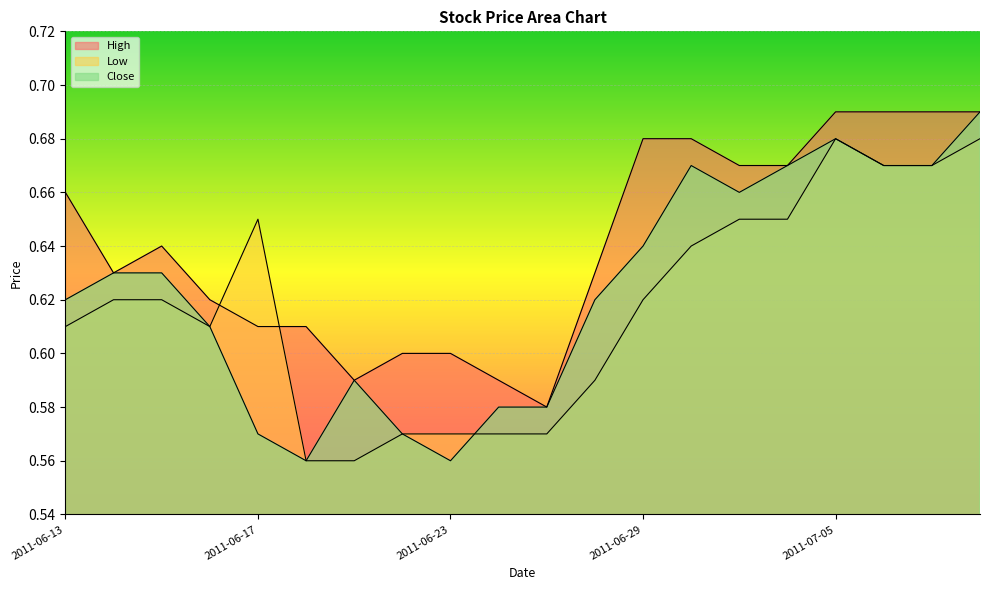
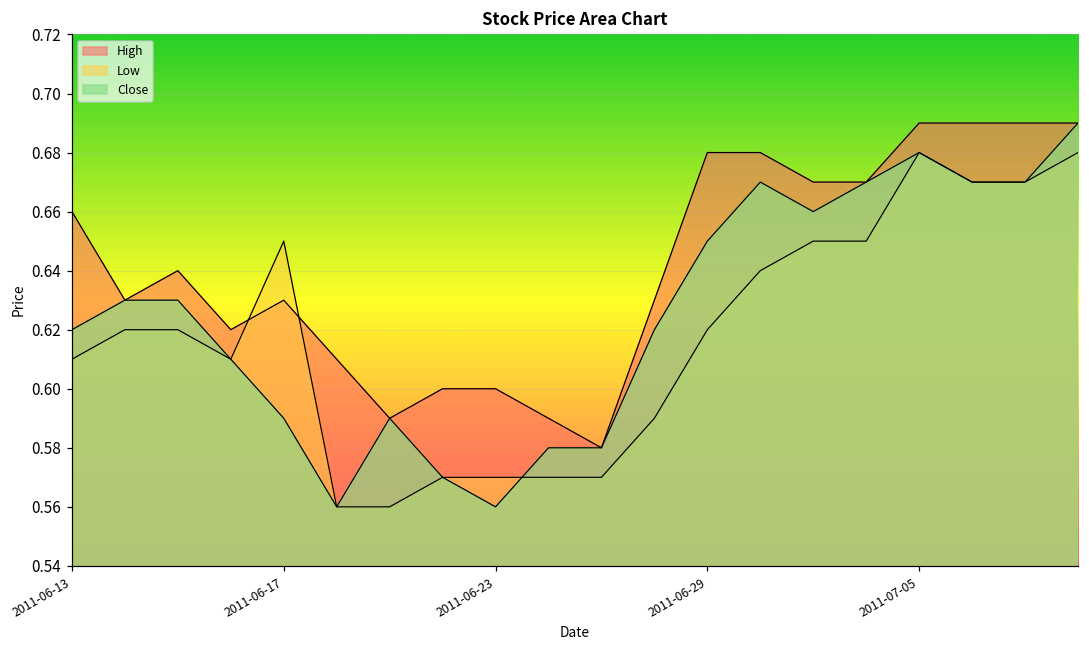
  {
    "High": {
      "2011-06-13": 0.66,
-     "2011-06-17": 0.61,
+     "2011-06-17": 0.63,
      "2011-06-23": 0.60,
      "2011-06-29": 0.68,
      "2011-07-05": 0.69
    },
    "Low": {
      "2011-06-13": 0.61,
      "2011-06-17": 0.65,
      "2011-06-23": 0.57,
      "2011-06-29": 0.62
    },
    "Close": {
      "2011-06-13": 0.62,
-     "2011-06-17": 0.57,
+     "2011-06-17": 0.59,
      "2011-06-23": 0.56,
-     "2011-06-29": 0.64
+     "2011-06-29": 0.65
    }
  }
